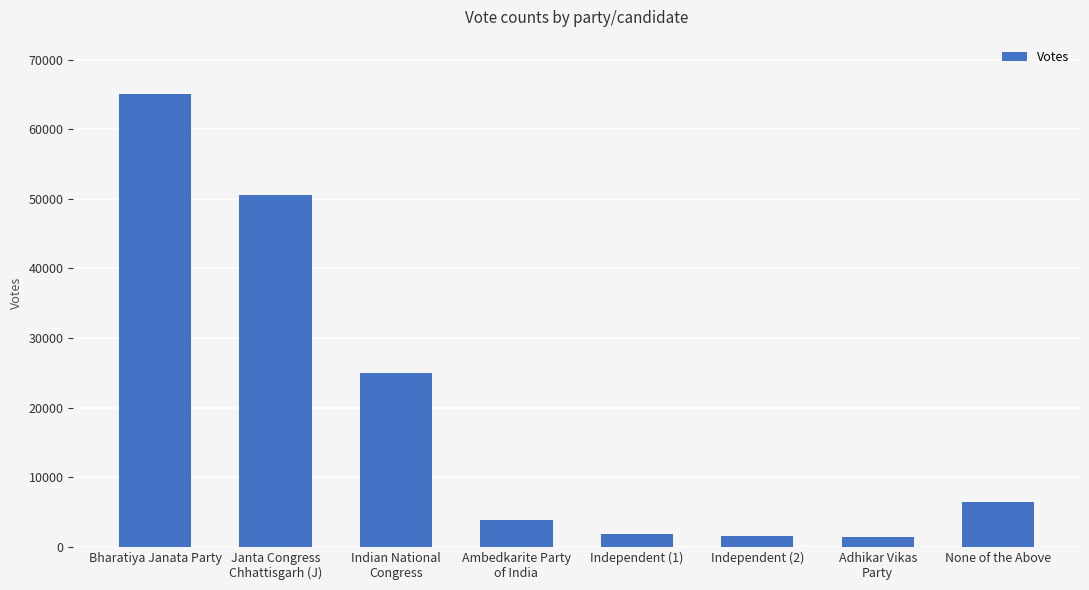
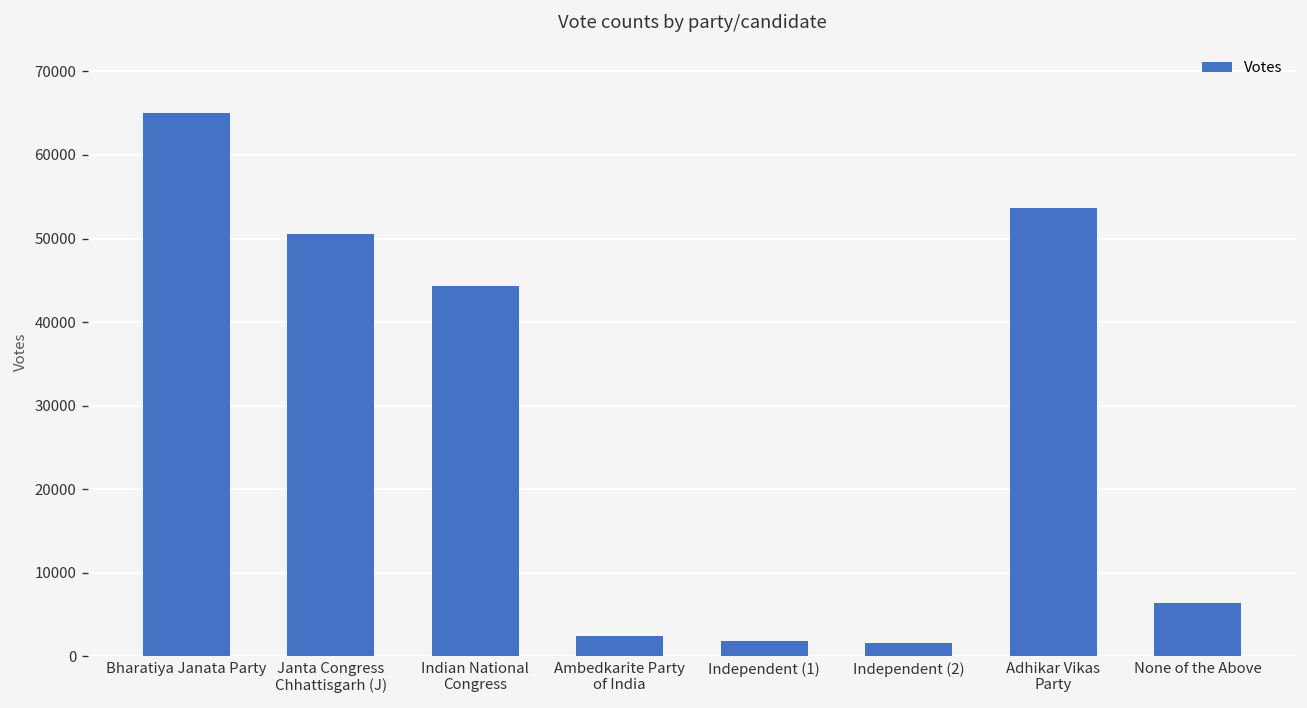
  {
    "Bharatiya Janata Party": 65000,
    "Janta Congress Chhattisgarh (J)": 51000,
-   "Indian National Congress": 25000,
-   "Ambedkarite Party of India": 4000,
+   "Indian National Congress": 44000,
+   "Ambedkarite Party of India": 2000,
    "Independent (1)": 2000,
    "Independent (2)": 2000,
-   "Adhikar Vikas Party": 1000,
+   "Adhikar Vikas Party": 54000,
    "None of the Above": 6000
  }
